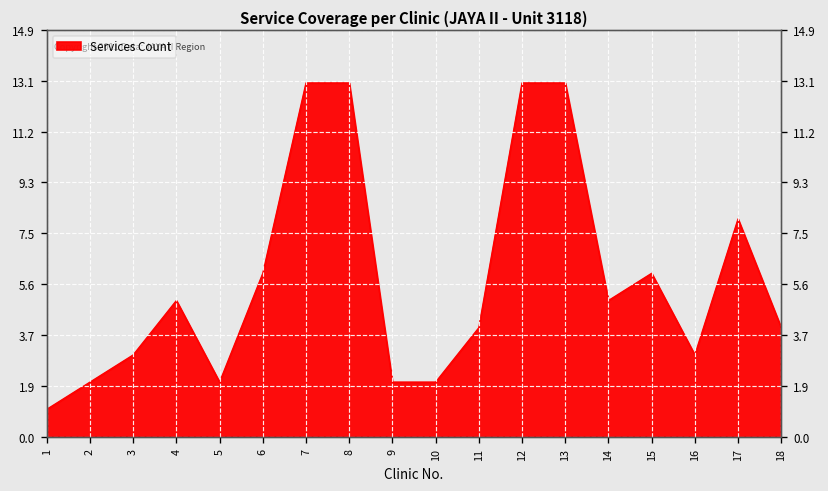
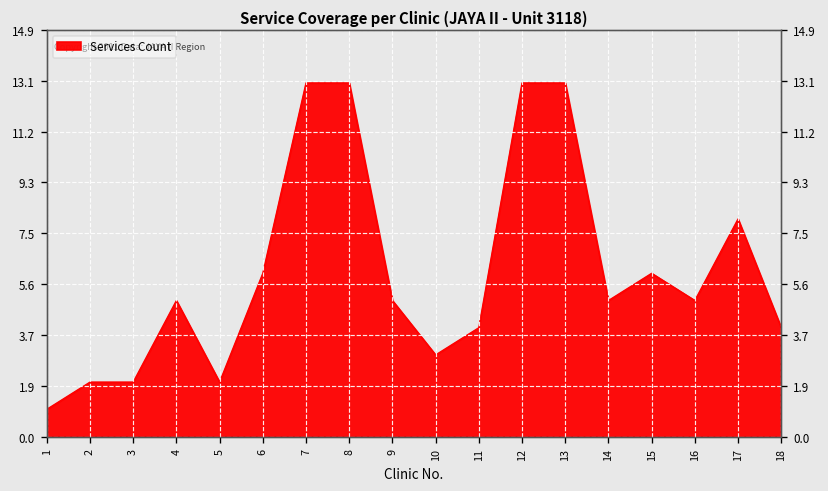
  {
    "1": 1,
    "2": 2,
-   "3": 3,
+   "3": 2,
    "4": 5,
    "5": 2,
    "6": 6,
    "7": 13,
    "8": 13,
-   "9": 2,
-   "10": 2,
+   "9": 5,
+   "10": 3,
    "11": 4,
    "12": 13,
    "13": 13,
    "14": 5,
    "15": 6,
-   "16": 3,
+   "16": 5,
    "17": 8,
    "18": 4
  }
